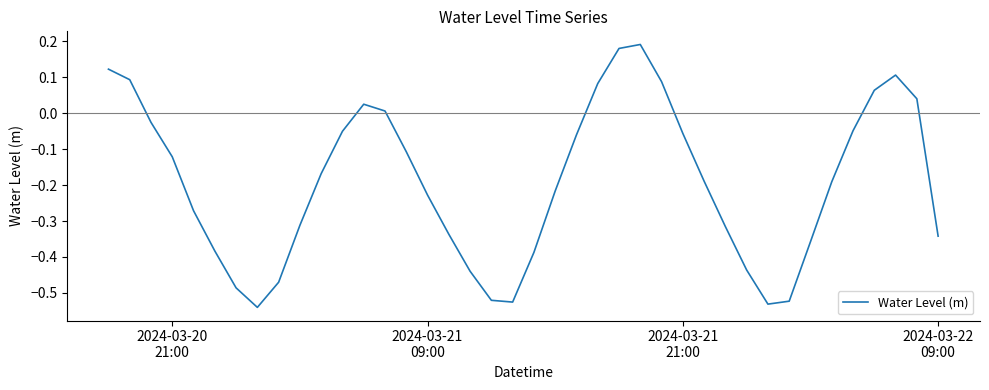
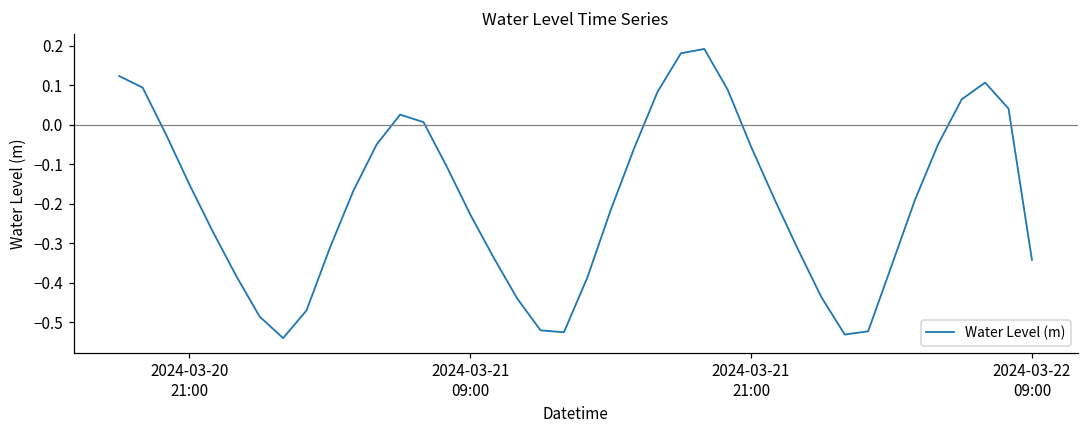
  {
-   "2024-03-20 21:00": -0.12,
+   "2024-03-20 21:00": -0.15,
    "2024-03-21 09:00": -0.23,
    "2024-03-21 21:00": -0.06,
    "2024-03-22 09:00": -0.34
  }
